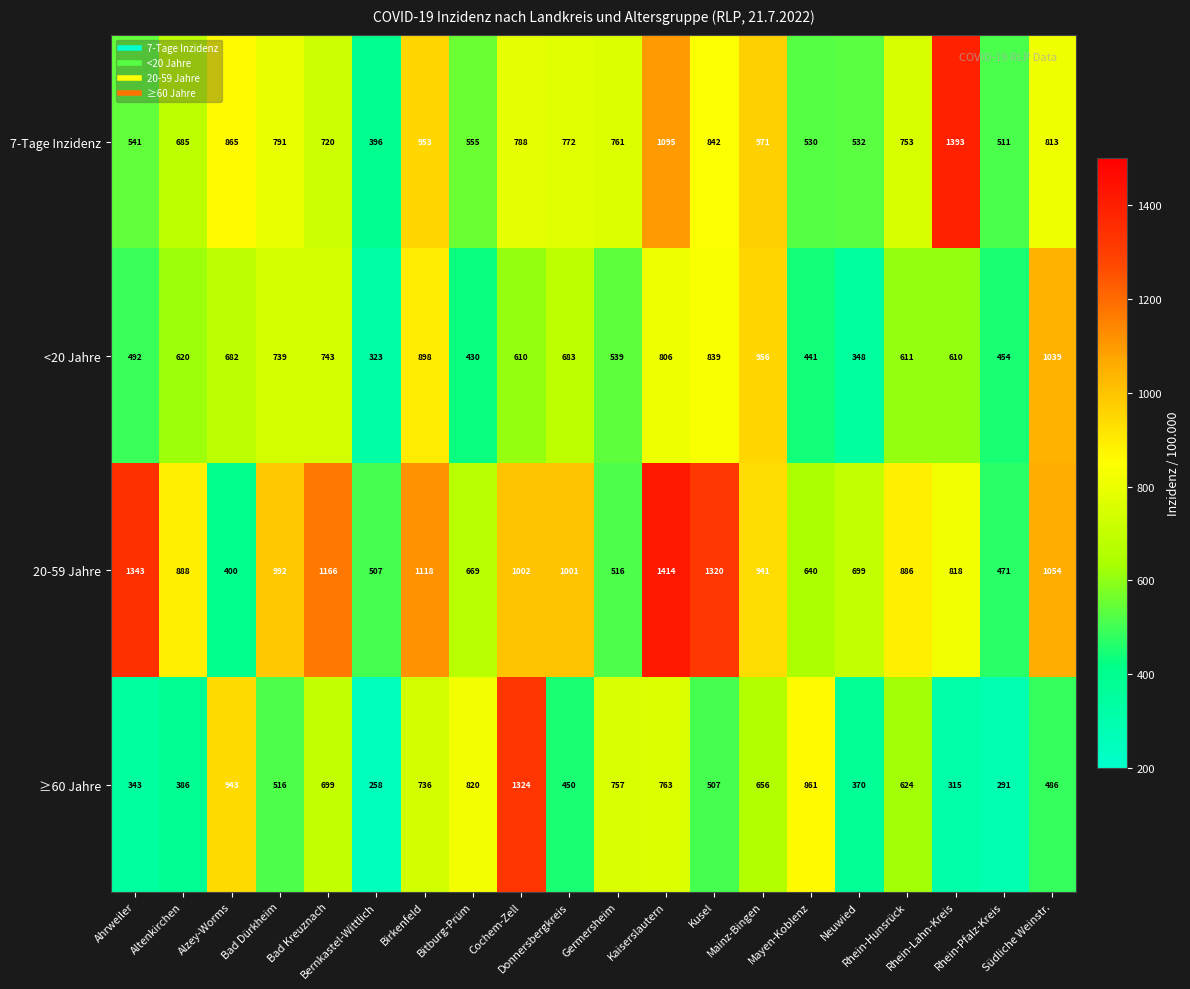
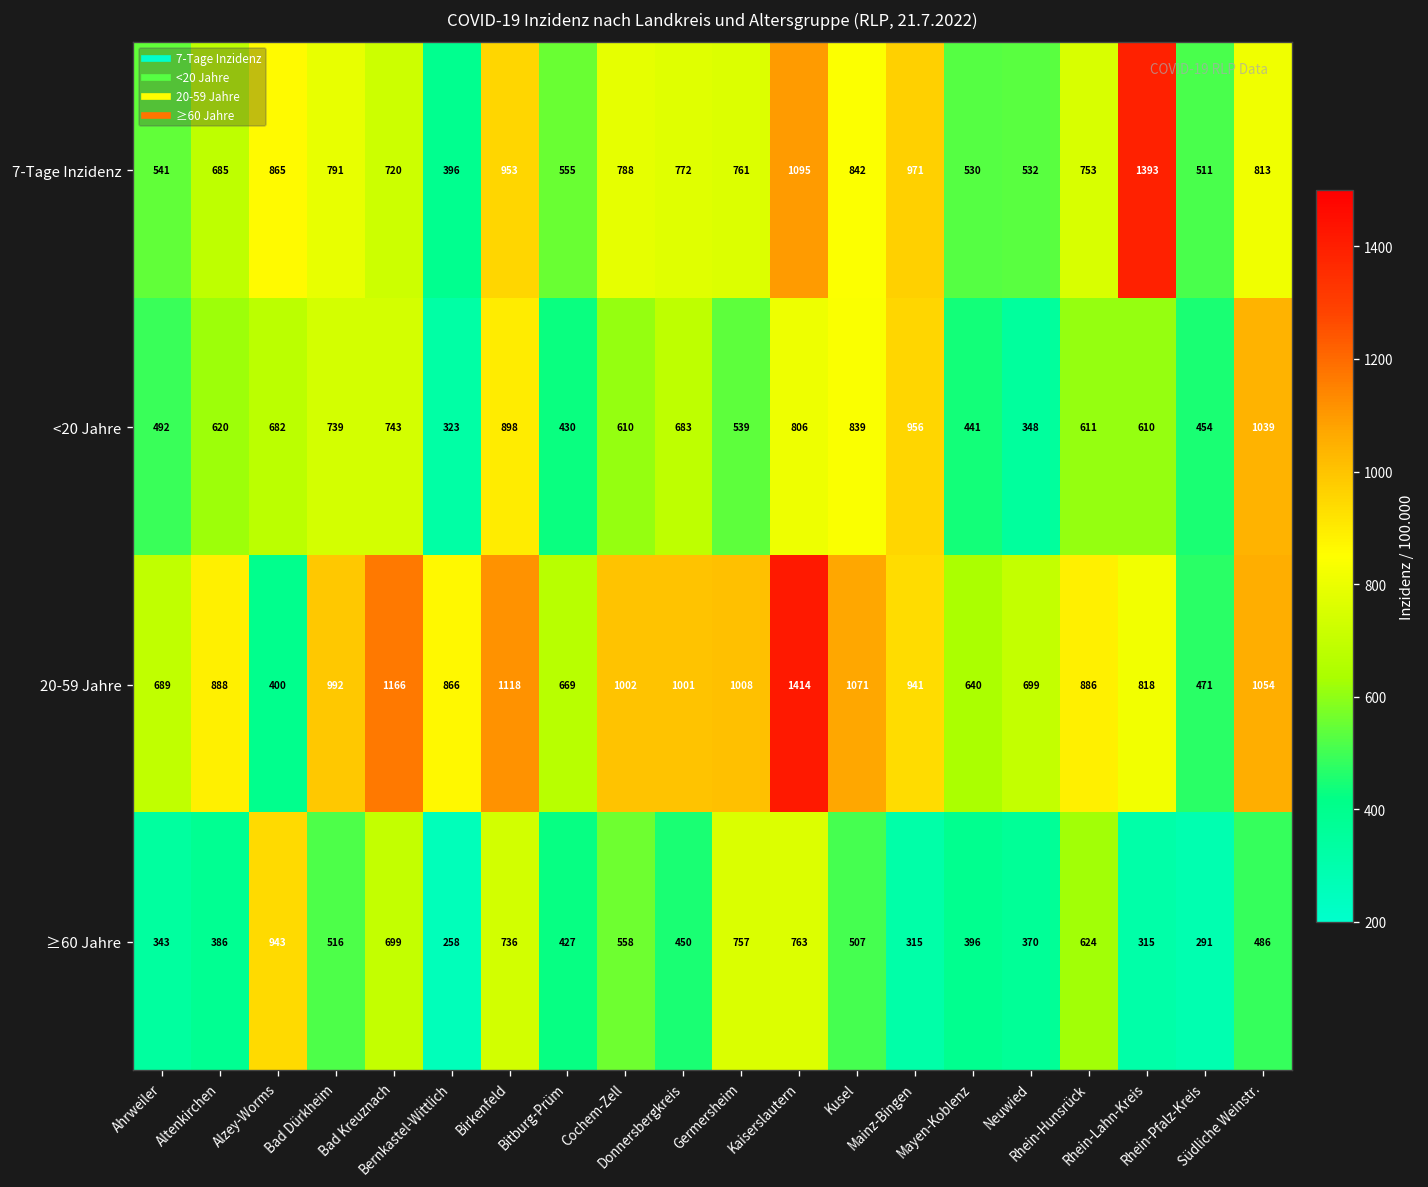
  {
    "7-Tage Inzidenz": {
      "Ahrweiler": 541,
      "Altenkirchen": 685,
      "Alzey-Worms": 865,
      "Bad Dürkheim": 791,
      "Bad Kreuznach": 720,
      "Bernkastel-Wittlich": 396,
      "Birkenfeld": 953,
      "Bitburg-Prüm": 555,
      "Cochem-Zell": 788,
      "Donnersbergkreis": 772,
      "Germersheim": 761,
      "Kaiserslautern": 1095,
      "Kusel": 842,
      "Mainz-Bingen": 971,
      "Mayen-Koblenz": 530,
      "Neuwied": 532,
      "Rhein-Hunsrück": 753,
      "Rhein-Lahn-Kreis": 1393,
      "Südliche Weinstr.": 813
    },
    "<20 Jahre": {
      "Ahrweiler": 492,
      "Altenkirchen": 620,
      "Alzey-Worms": 682,
      "Bad Dürkheim": 739,
      "Bad Kreuznach": 743,
      "Bernkastel-Wittlich": 323,
      "Birkenfeld": 898,
      "Bitburg-Prüm": 430,
      "Cochem-Zell": 610,
      "Donnersbergkreis": 683,
      "Germersheim": 539,
      "Kaiserslautern": 806,
      "Kusel": 839,
      "Mainz-Bingen": 956,
      "Mayen-Koblenz": 441,
      "Neuwied": 348,
      "Rhein-Hunsrück": 611,
      "Rhein-Lahn-Kreis": 610,
      "Rhein-Pfalz-Kreis": 454,
      "Südliche Weinstr.": 1039
    },
    "20-59 Jahre": {
-     "Ahrweiler": 1343,
+     "Ahrweiler": 689,
      "Altenkirchen": 888,
      "Alzey-Worms": 400,
      "Bad Dürkheim": 992,
      "Bad Kreuznach": 1166,
-     "Bernkastel-Wittlich": 507,
+     "Bernkastel-Wittlich": 866,
      "Birkenfeld": 1118,
      "Bitburg-Prüm": 669,
      "Cochem-Zell": 1002,
      "Donnersbergkreis": 1001,
-     "Germersheim": 516,
+     "Germersheim": 1008,
      "Kaiserslautern": 1414,
-     "Kusel": 1320,
+     "Kusel": 1071,
      "Mainz-Bingen": 941,
      "Mayen-Koblenz": 640,
      "Neuwied": 699,
      "Rhein-Hunsrück": 886,
      "Rhein-Lahn-Kreis": 818,
      "Rhein-Pfalz-Kreis": 471,
      "Südliche Weinstr.": 1054
    },
    "≥60 Jahre": {
      "Ahrweiler": 343,
      "Altenkirchen": 386,
      "Alzey-Worms": 943,
      "Bad Dürkheim": 516,
      "Bad Kreuznach": 699,
      "Bernkastel-Wittlich": 258,
      "Birkenfeld": 736,
-     "Bitburg-Prüm": 820,
-     "Cochem-Zell": 1324,
+     "Bitburg-Prüm": 427,
+     "Cochem-Zell": 558,
      "Donnersbergkreis": 450,
      "Germersheim": 757,
      "Kaiserslautern": 763,
      "Kusel": 507,
-     "Mainz-Bingen": 656,
-     "Mayen-Koblenz": 861,
+     "Mainz-Bingen": 315,
+     "Mayen-Koblenz": 396,
      "Neuwied": 370,
      "Rhein-Hunsrück": 624,
      "Rhein-Lahn-Kreis": 315,
      "Rhein-Pfalz-Kreis": 291,
      "Südliche Weinstr.": 486
    }
  }
